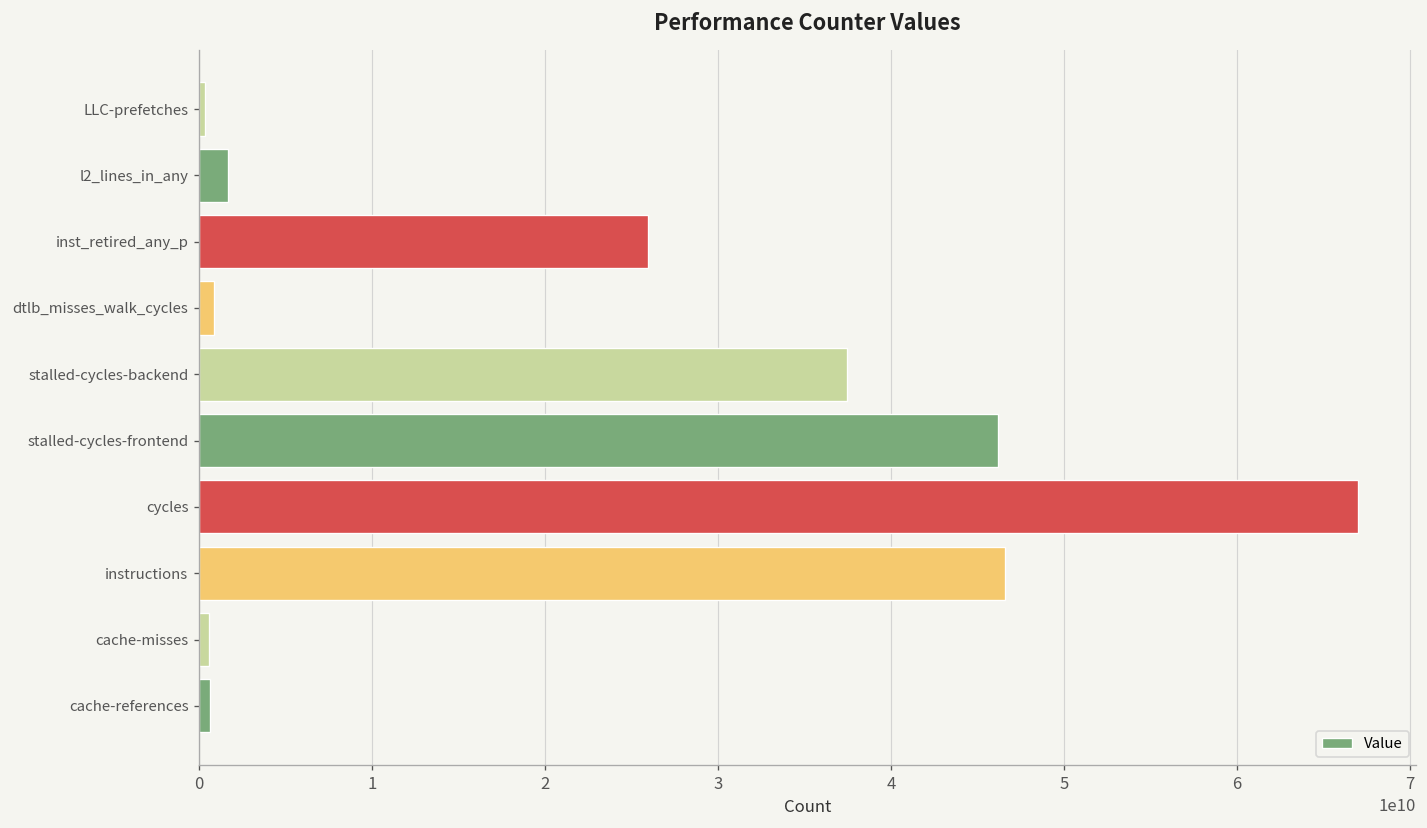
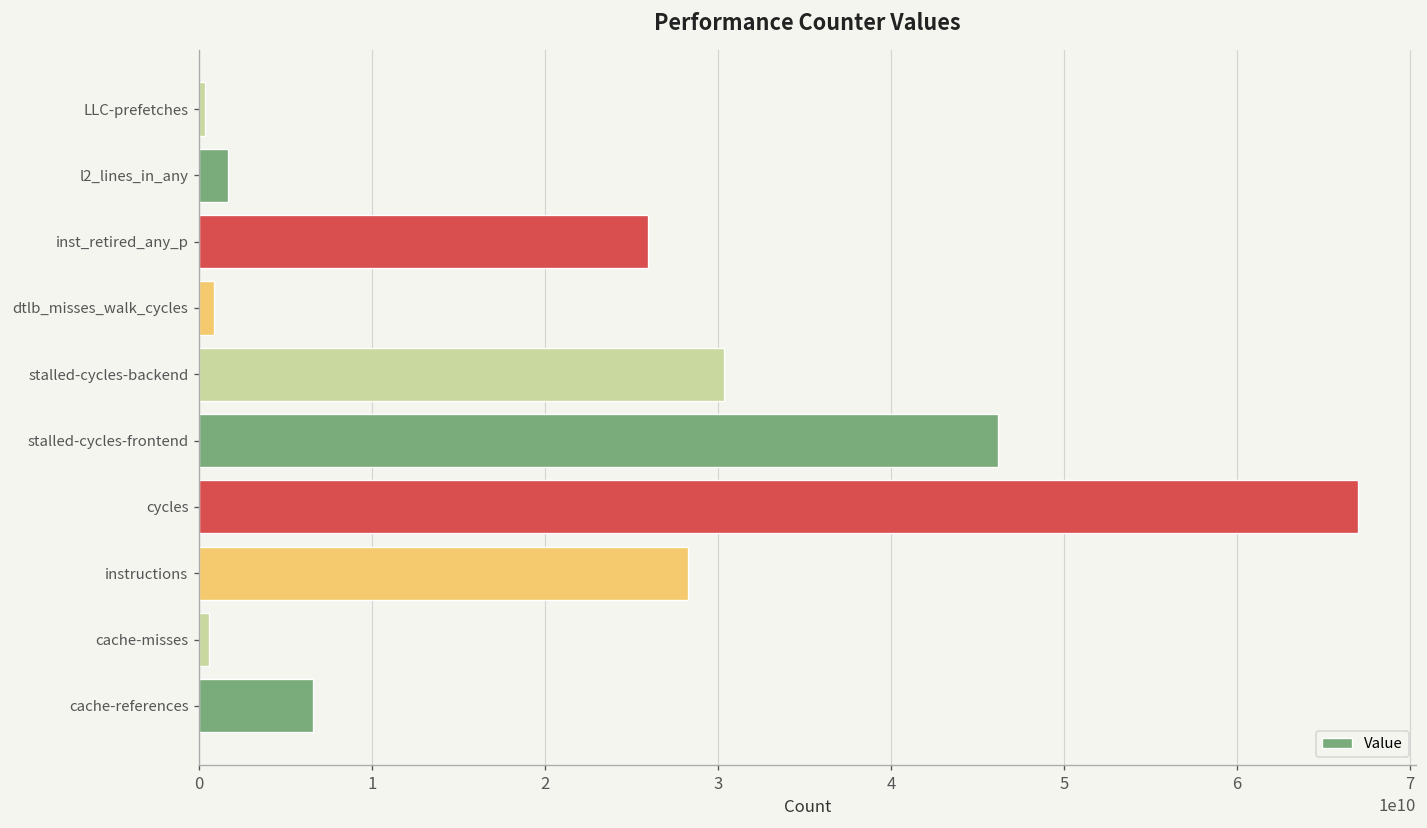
  {
    "LLC-prefetches": 300000000,
    "l2_lines_in_any": 1700000000,
    "inst_retired_any_p": 25900000000,
    "dtlb_misses_walk_cycles": 900000000,
-   "stalled-cycles-backend": 37400000000,
+   "stalled-cycles-backend": 30300000000,
    "stalled-cycles-frontend": 46200000000,
    "cycles": 67000000000,
-   "instructions": 46600000000,
+   "instructions": 28300000000,
    "cache-misses": 600000000,
-   "cache-references": 600000000
+   "cache-references": 6600000000
  }
